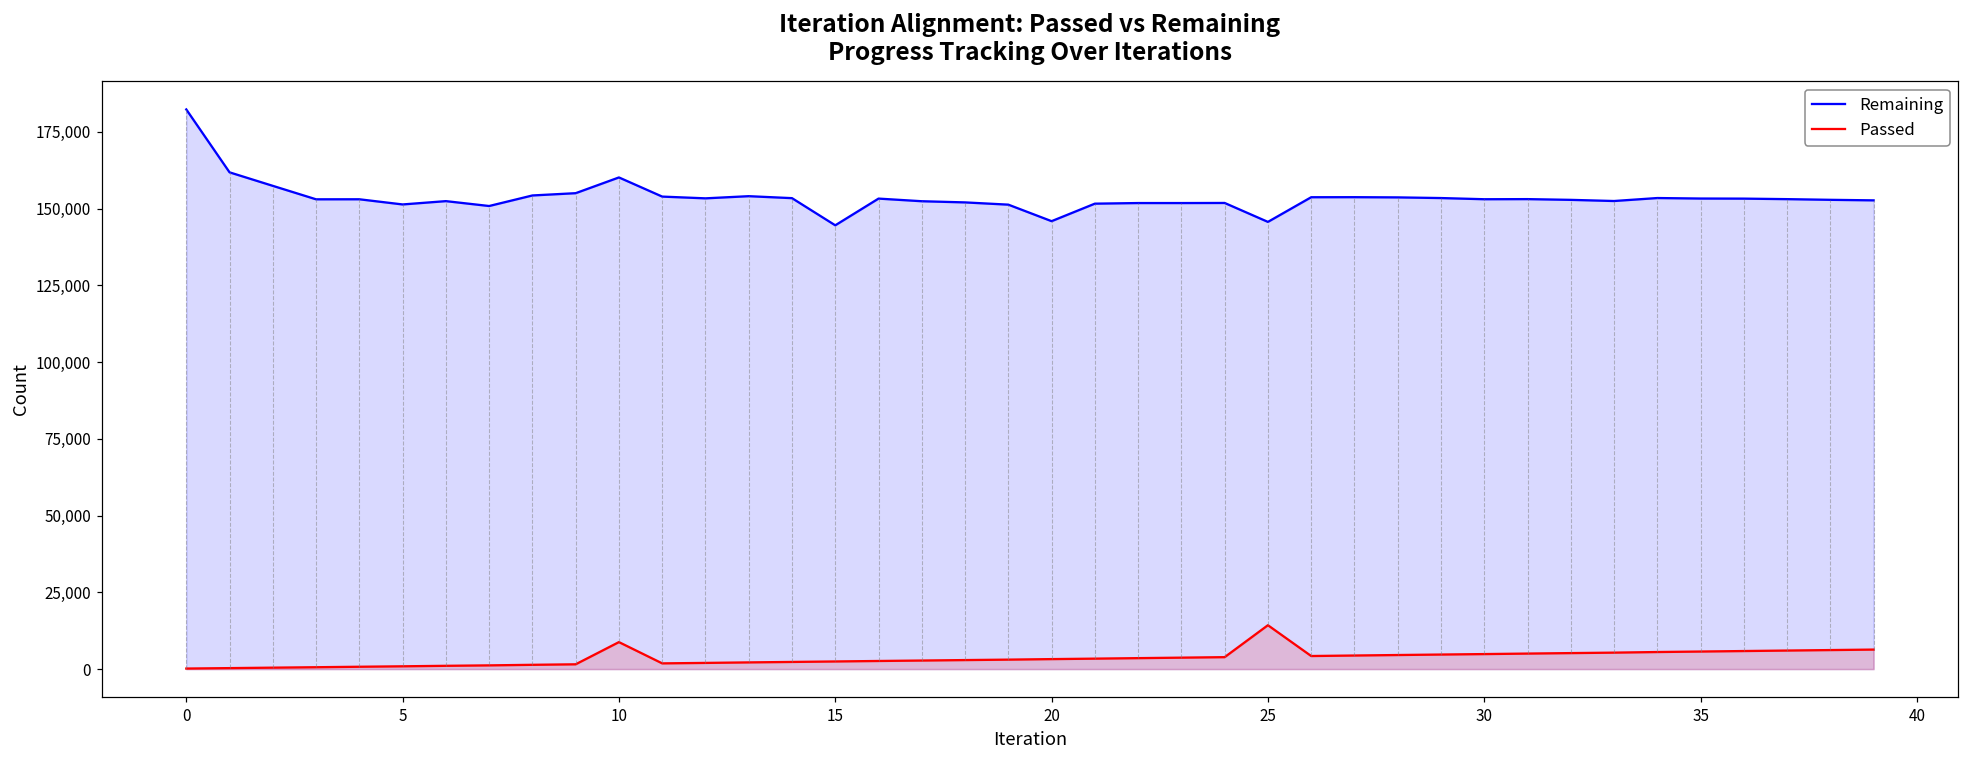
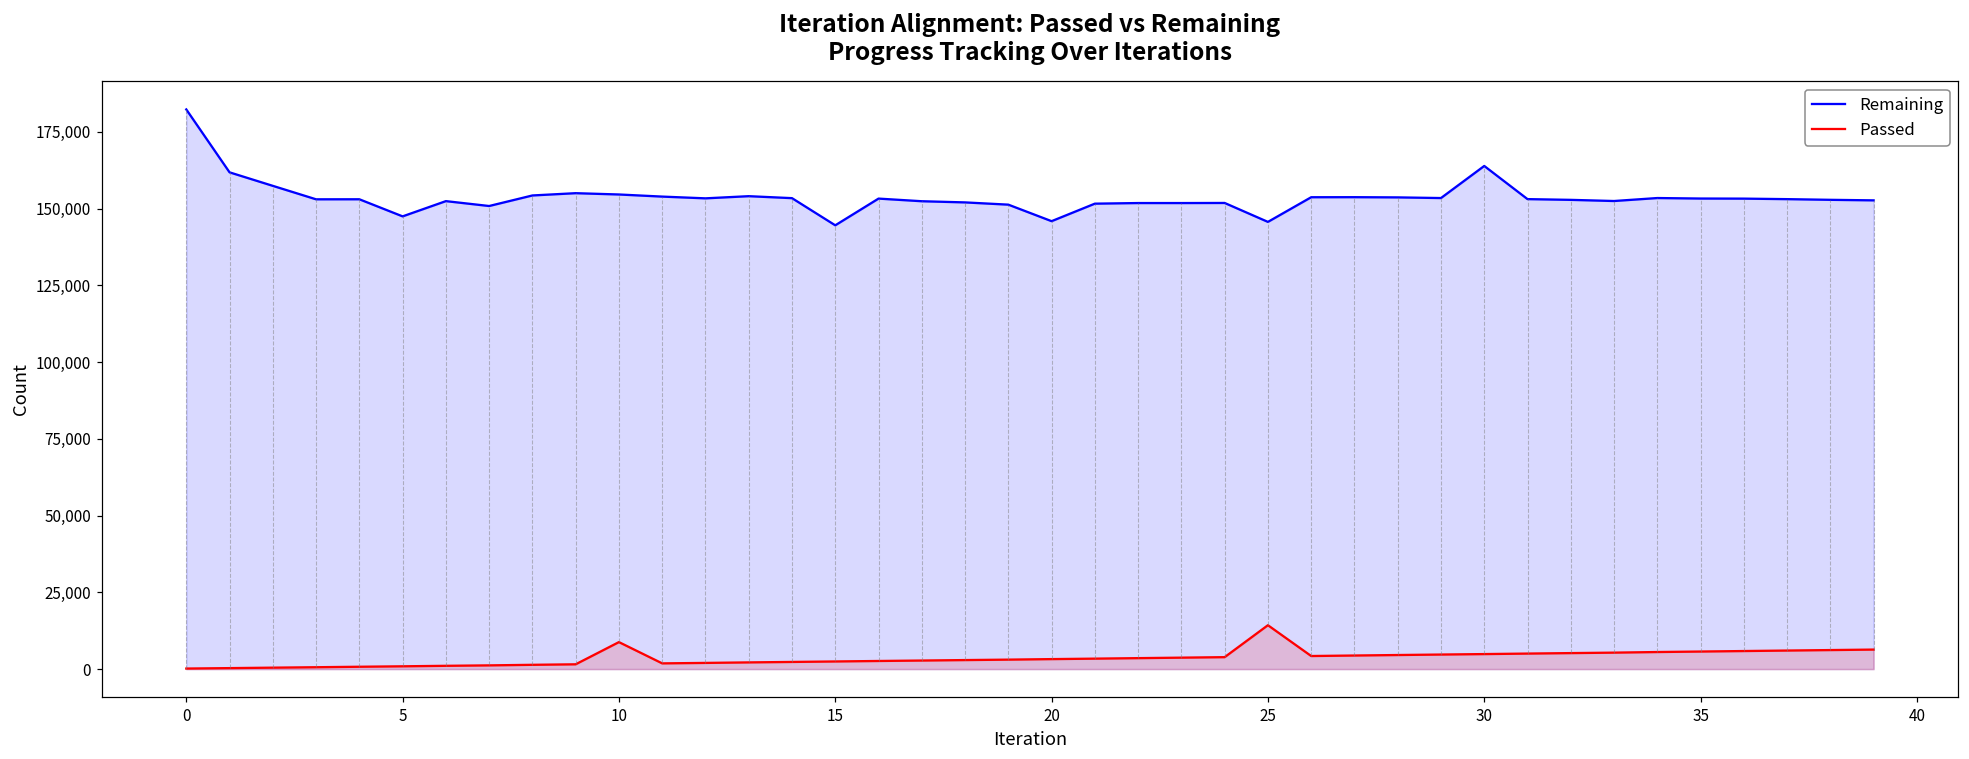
  {
    "Remaining": {
-     "5": "151,000",
-     "10": "160,000",
-     "30": "153,000"
+     "5": "147,000",
+     "10": "155,000",
+     "30": "164,000"
    }
  }
